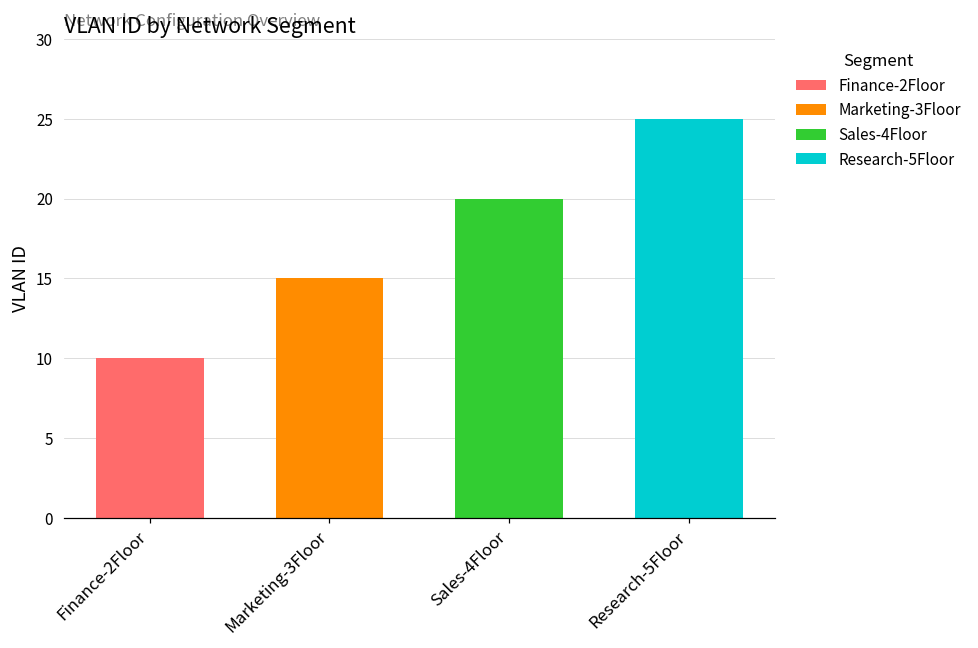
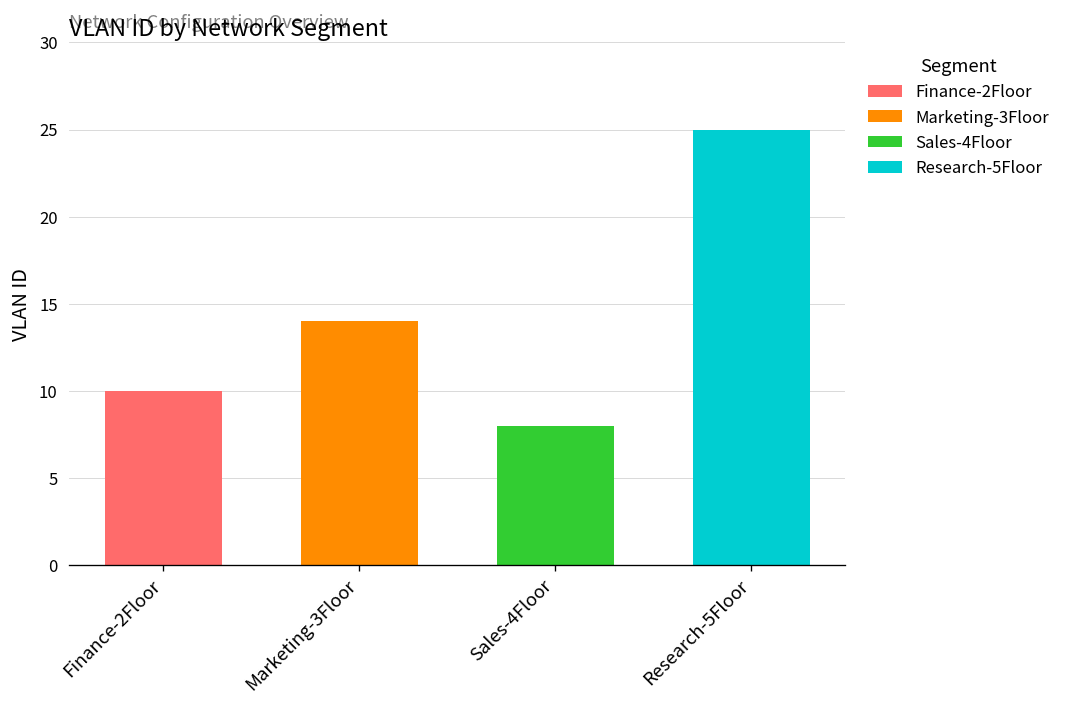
  {
    "Marketing-3Floor": {
-     "Marketing-3Floor": 15
+     "Marketing-3Floor": 14
    },
    "Sales-4Floor": {
-     "Sales-4Floor": 20
+     "Sales-4Floor": 8
    },
    "Research-5Floor": {
      "Research-5Floor": 25
    }
  }
